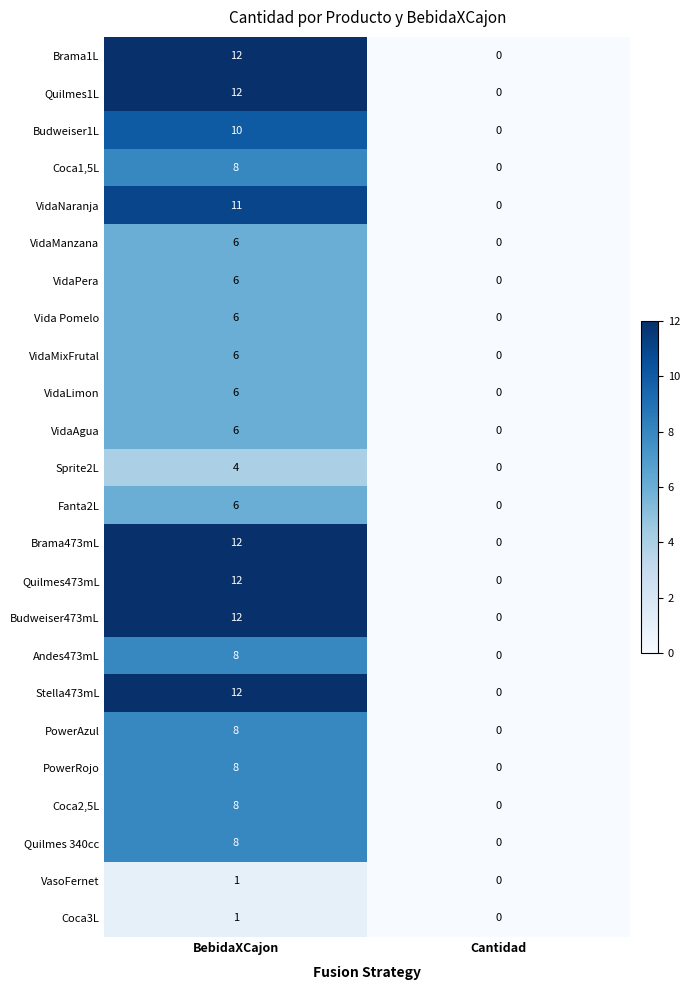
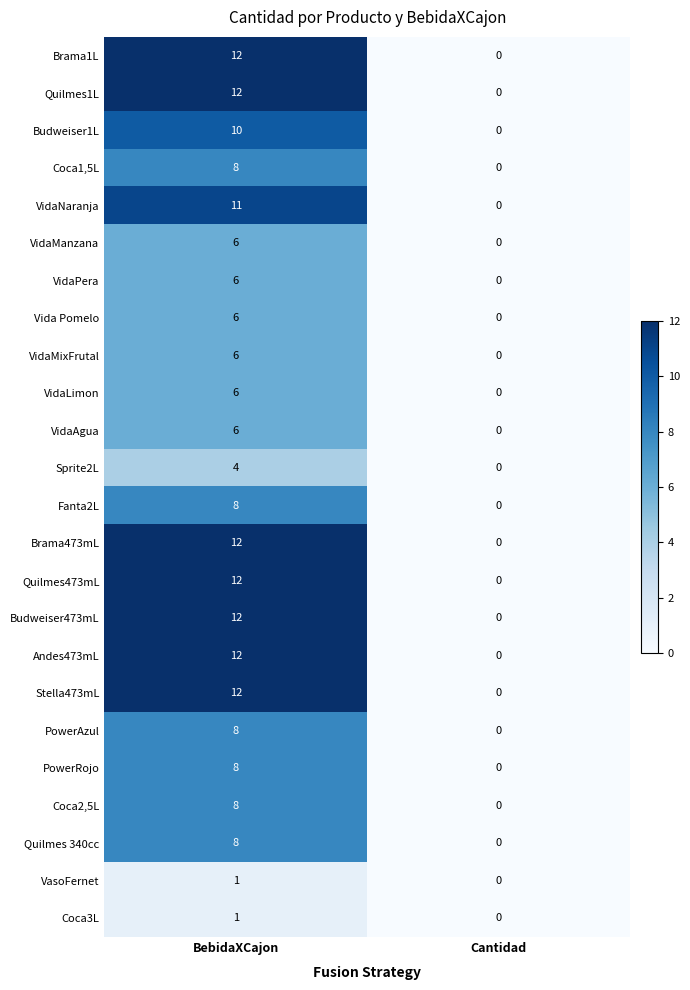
  {
    "Brama1L": {
      "BebidaXCajon": 12,
      "Cantidad": 0
    },
    "Quilmes1L": {
      "BebidaXCajon": 12,
      "Cantidad": 0
    },
    "Budweiser1L": {
      "BebidaXCajon": 10,
      "Cantidad": 0
    },
    "Coca1,5L": {
      "BebidaXCajon": 8,
      "Cantidad": 0
    },
    "VidaNaranja": {
      "BebidaXCajon": 11,
      "Cantidad": 0
    },
    "VidaManzana": {
      "BebidaXCajon": 6,
      "Cantidad": 0
    },
    "VidaPera": {
      "BebidaXCajon": 6,
      "Cantidad": 0
    },
    "Vida Pomelo": {
      "BebidaXCajon": 6,
      "Cantidad": 0
    },
    "VidaMixFrutal": {
      "BebidaXCajon": 6,
      "Cantidad": 0
    },
    "VidaLimon": {
      "BebidaXCajon": 6,
      "Cantidad": 0
    },
    "VidaAgua": {
      "BebidaXCajon": 6,
      "Cantidad": 0
    },
    "Sprite2L": {
      "BebidaXCajon": 4,
      "Cantidad": 0
    },
    "Fanta2L": {
-     "BebidaXCajon": 6,
+     "BebidaXCajon": 8,
      "Cantidad": 0
    },
    "Brama473mL": {
      "BebidaXCajon": 12,
      "Cantidad": 0
    },
    "Quilmes473mL": {
      "BebidaXCajon": 12,
      "Cantidad": 0
    },
    "Budweiser473mL": {
      "BebidaXCajon": 12,
      "Cantidad": 0
    },
    "Andes473mL": {
-     "BebidaXCajon": 8,
+     "BebidaXCajon": 12,
      "Cantidad": 0
    },
    "Stella473mL": {
      "BebidaXCajon": 12,
      "Cantidad": 0
    },
    "PowerAzul": {
      "BebidaXCajon": 8,
      "Cantidad": 0
    },
    "PowerRojo": {
      "BebidaXCajon": 8,
      "Cantidad": 0
    },
    "Coca2,5L": {
      "BebidaXCajon": 8,
      "Cantidad": 0
    },
    "Quilmes 340cc": {
      "BebidaXCajon": 8,
      "Cantidad": 0
    },
    "VasoFernet": {
      "BebidaXCajon": 1,
      "Cantidad": 0
    },
    "Coca3L": {
      "BebidaXCajon": 1,
      "Cantidad": 0
    }
  }
